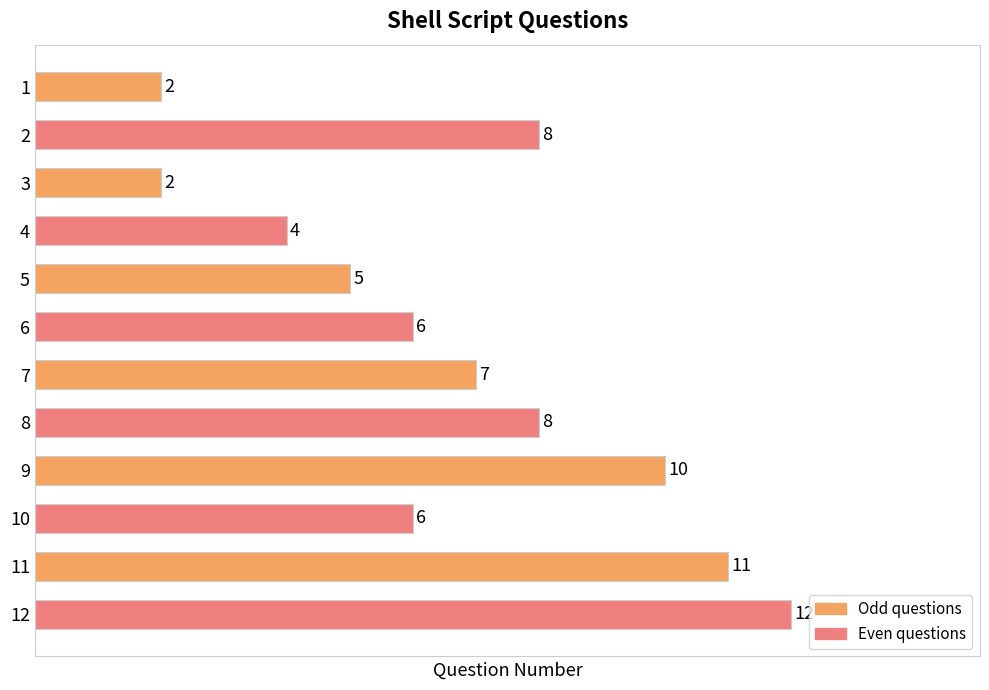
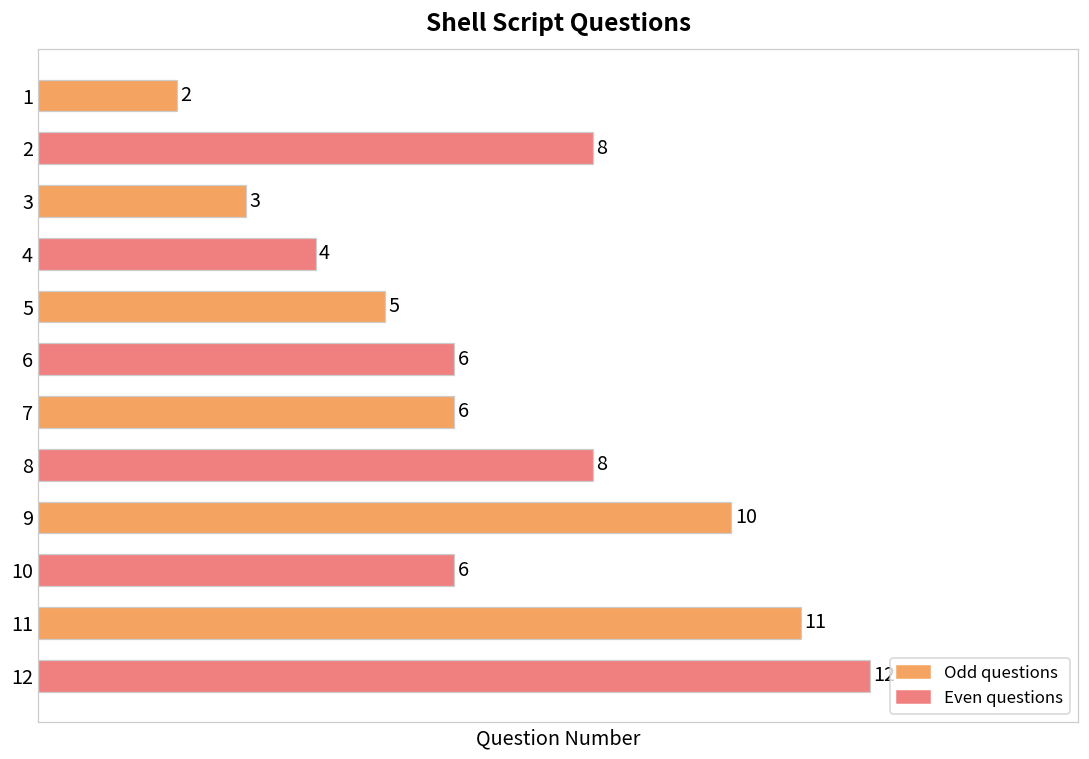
  {
    "1": 2,
    "2": 8,
-   "3": 2,
+   "3": 3,
    "4": 4,
    "5": 5,
    "6": 6,
-   "7": 7,
+   "7": 6,
    "8": 8,
    "9": 10,
    "10": 6,
    "11": 11
  }
